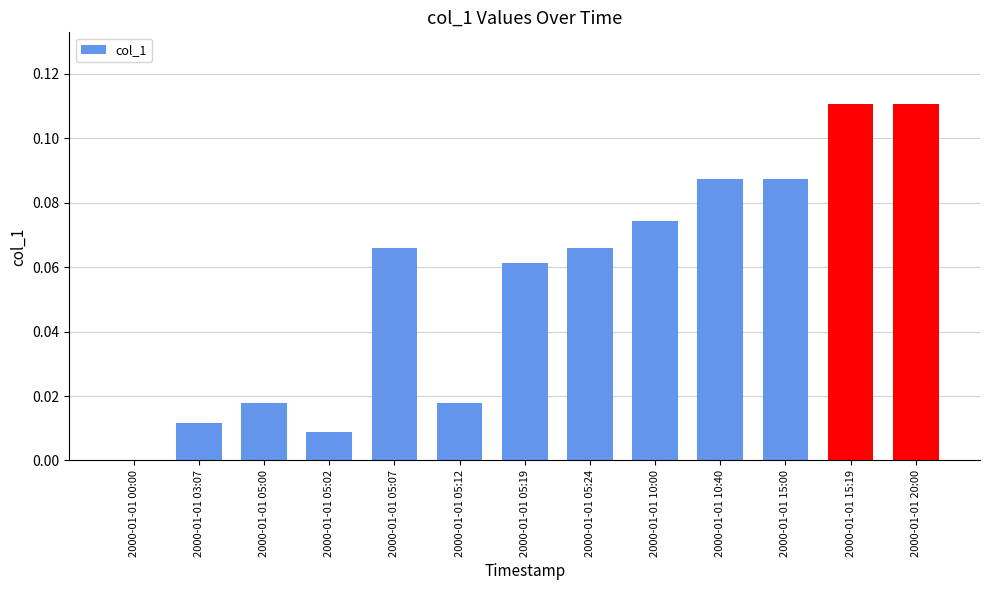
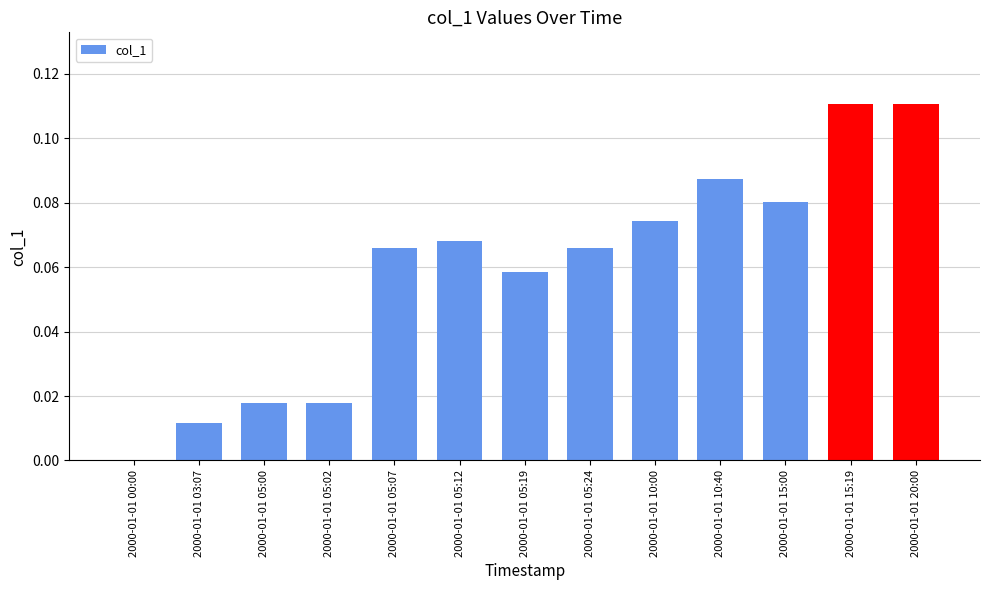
  {
    "2000-01-01 00:00": 0.000,
    "2000-01-01 03:07": 0.012,
    "2000-01-01 05:00": 0.018,
-   "2000-01-01 05:02": 0.009,
+   "2000-01-01 05:02": 0.018,
    "2000-01-01 05:07": 0.066,
-   "2000-01-01 05:12": 0.018,
-   "2000-01-01 05:19": 0.061,
+   "2000-01-01 05:12": 0.068,
+   "2000-01-01 05:19": 0.059,
    "2000-01-01 05:24": 0.066,
    "2000-01-01 10:00": 0.074,
    "2000-01-01 10:40": 0.087,
-   "2000-01-01 15:00": 0.087,
+   "2000-01-01 15:00": 0.080,
    "2000-01-01 15:19": 0.111,
    "2000-01-01 20:00": 0.111
  }
